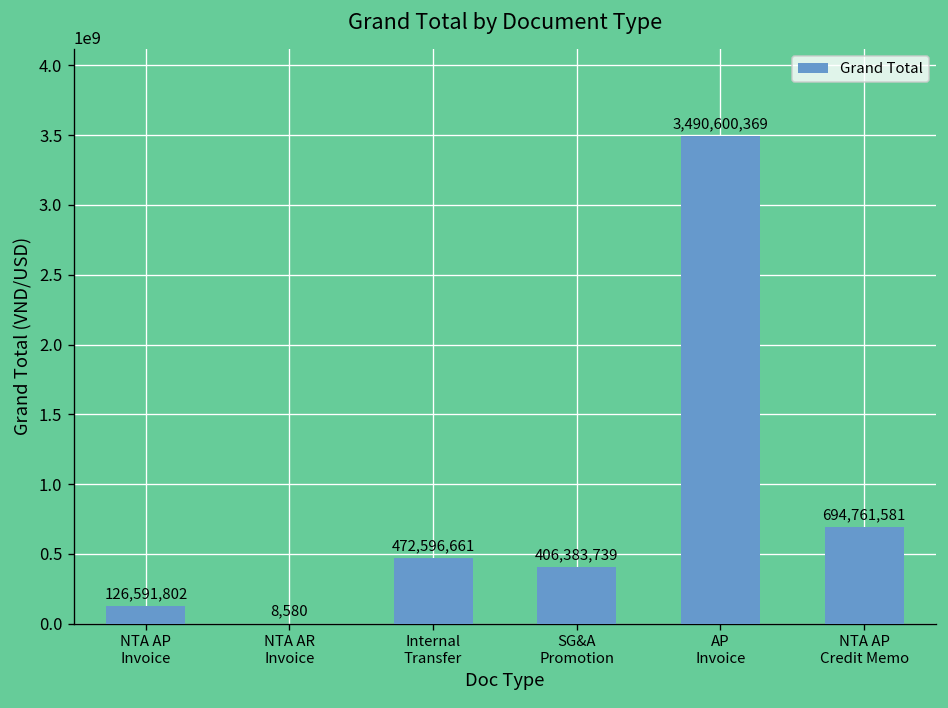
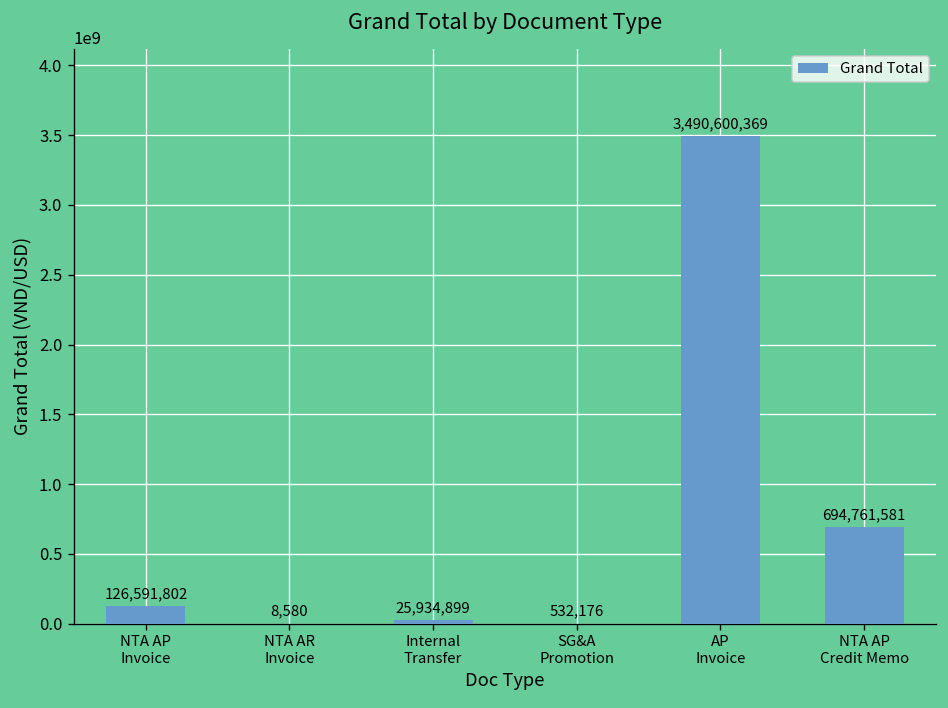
  {
    "NTA AP Invoice": "126,591,802",
    "NTA AR Invoice": "8,580",
-   "Internal Transfer": "472,596,661",
-   "SG&A Promotion": "406,383,739",
+   "Internal Transfer": "25,934,899",
+   "SG&A Promotion": "532,176",
    "AP Invoice": "3,490,600,369",
    "NTA AP Credit Memo": "694,761,581"
  }
